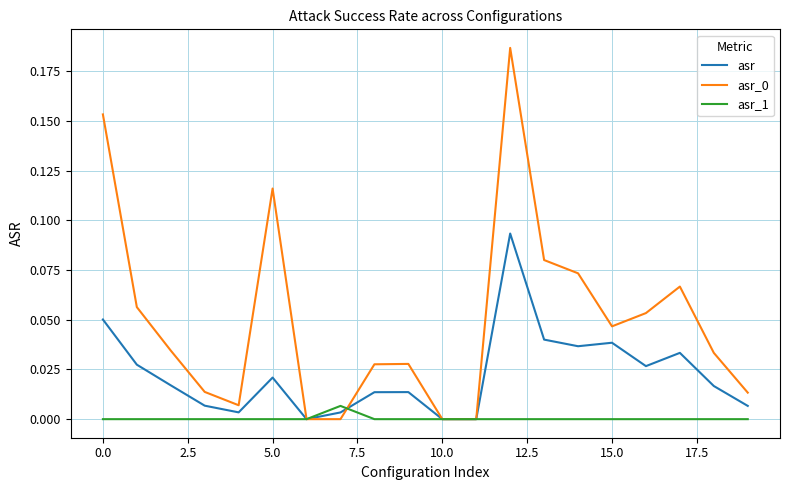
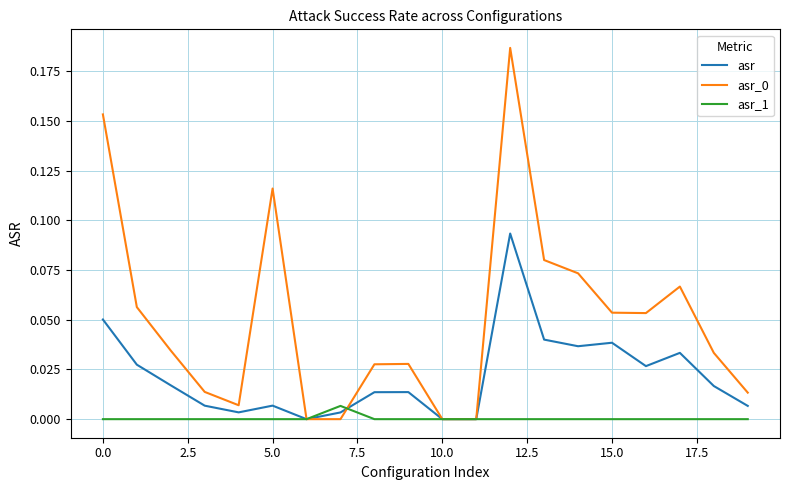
  {
    "asr": {
      "0.0": 0.050,
-     "5.0": 0.021,
+     "5.0": 0.007,
      "15.0": 0.038
    },
    "asr_0": {
      "0.0": 0.153,
      "5.0": 0.116,
-     "15.0": 0.047
+     "15.0": 0.054
    },
    "asr_1": {
      "0.0": 0.000,
      "5.0": 0.000,
      "15.0": 0.000
    }
  }
